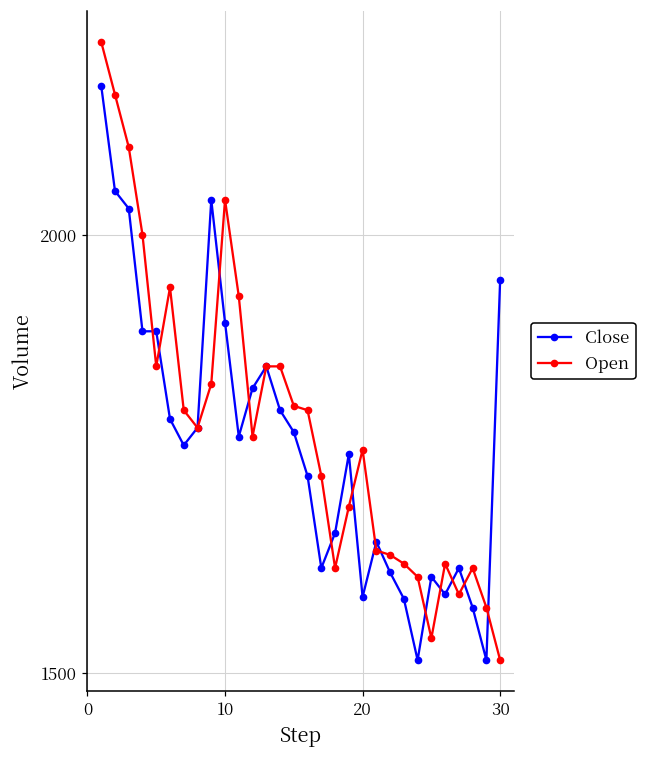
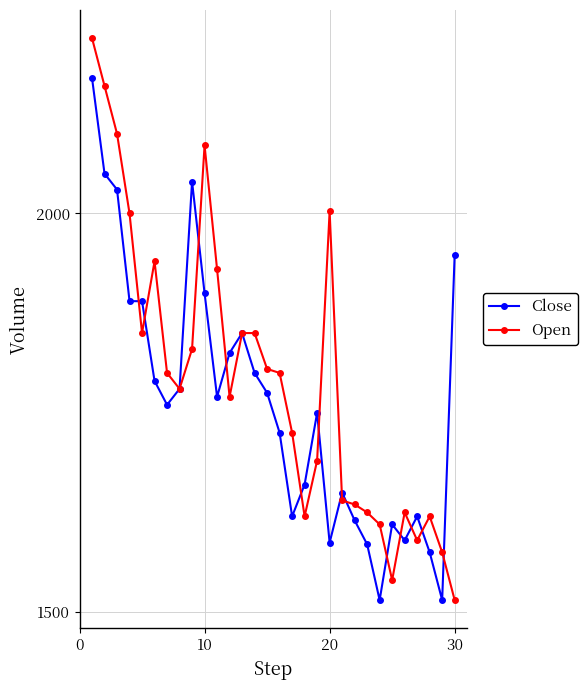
  {
    "Close": {
      "10": 1900,
      "20": 1590,
      "30": 1950
    },
    "Open": {
-     "10": 2040,
-     "20": 1760,
+     "10": 2090,
+     "20": 2000,
      "30": 1520
    }
  }
